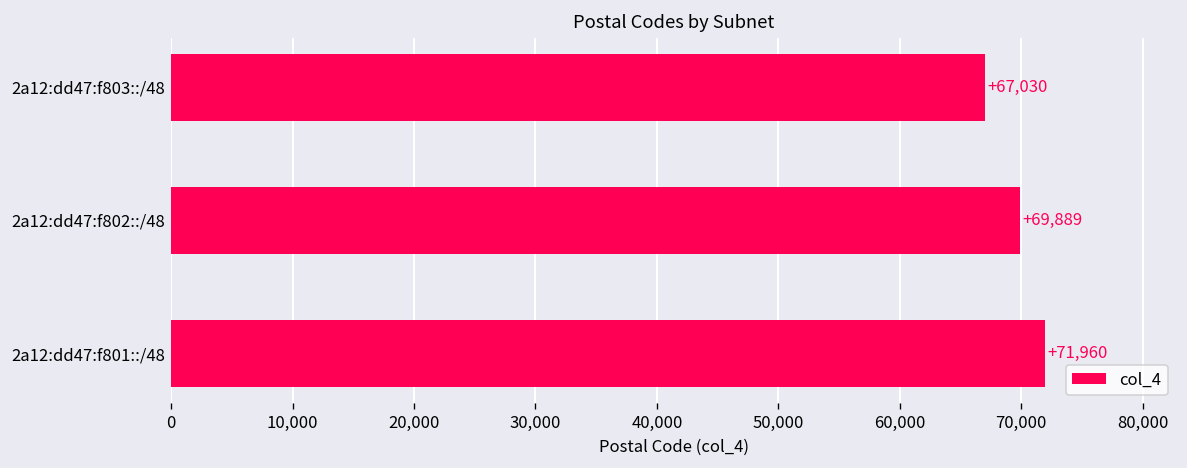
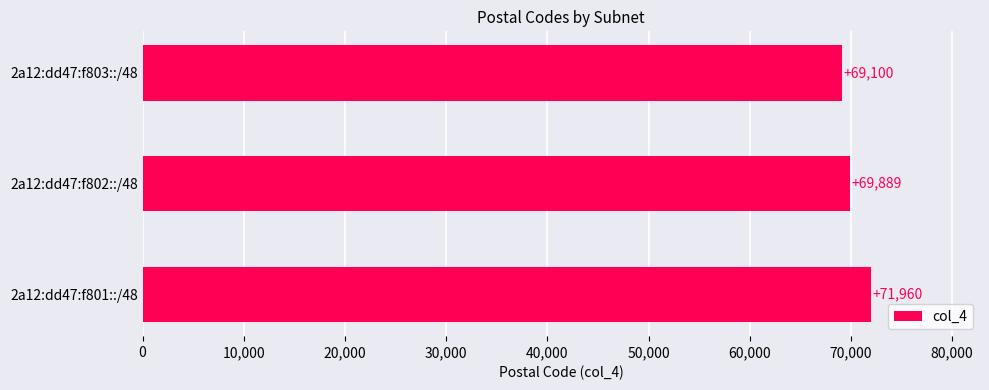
  {
-   "2a12:dd47:f803::/48": "+67,030",
+   "2a12:dd47:f803::/48": "+69,100",
    "2a12:dd47:f802::/48": "+69,889",
    "2a12:dd47:f801::/48": "+71,960"
  }
